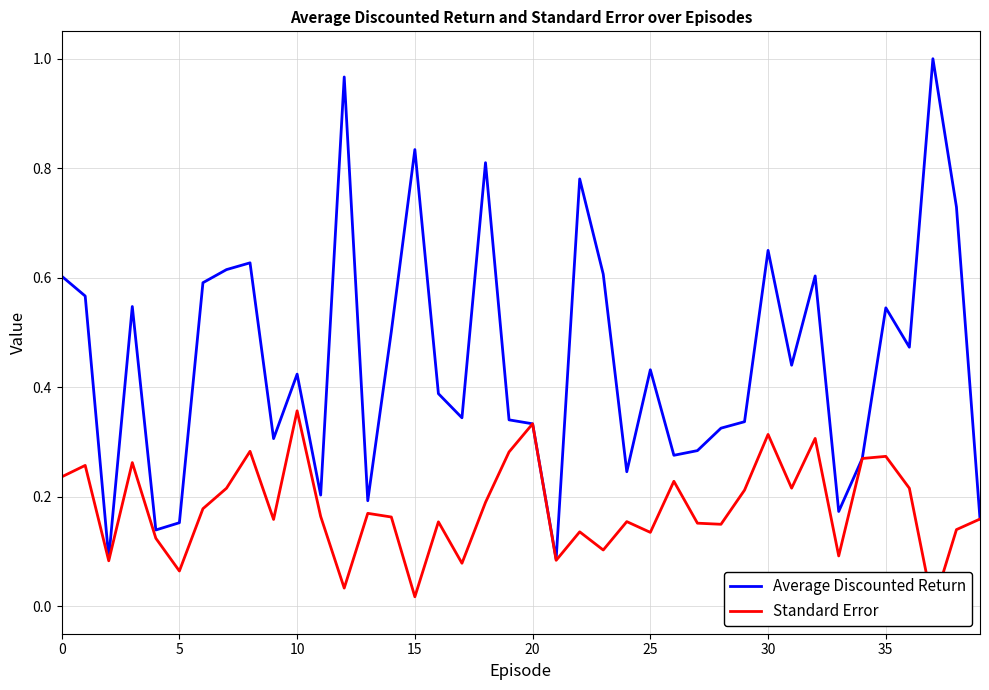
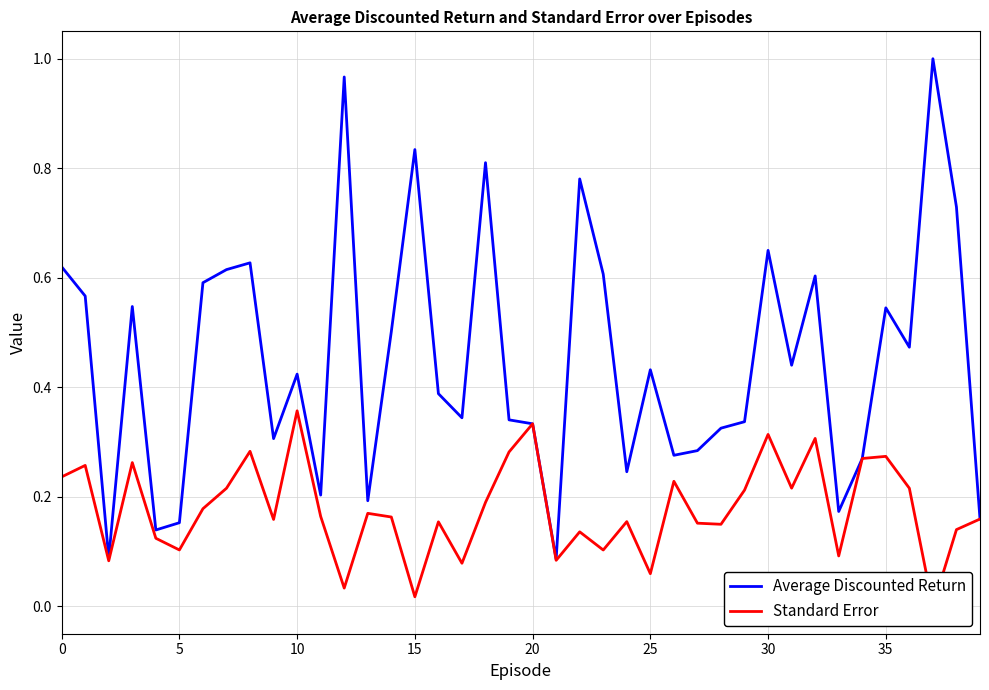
  {
    "Average Discounted Return": {
-     "0": 0.60,
+     "0": 0.62,
      "5": 0.15,
      "10": 0.42,
      "15": 0.83,
      "25": 0.43,
      "30": 0.65,
      "35": 0.55
    },
    "Standard Error": {
      "0": 0.24,
-     "5": 0.06,
+     "5": 0.10,
      "10": 0.36,
      "15": 0.02,
-     "25": 0.14,
+     "25": 0.06,
      "30": 0.31,
      "35": 0.27
    }
  }
